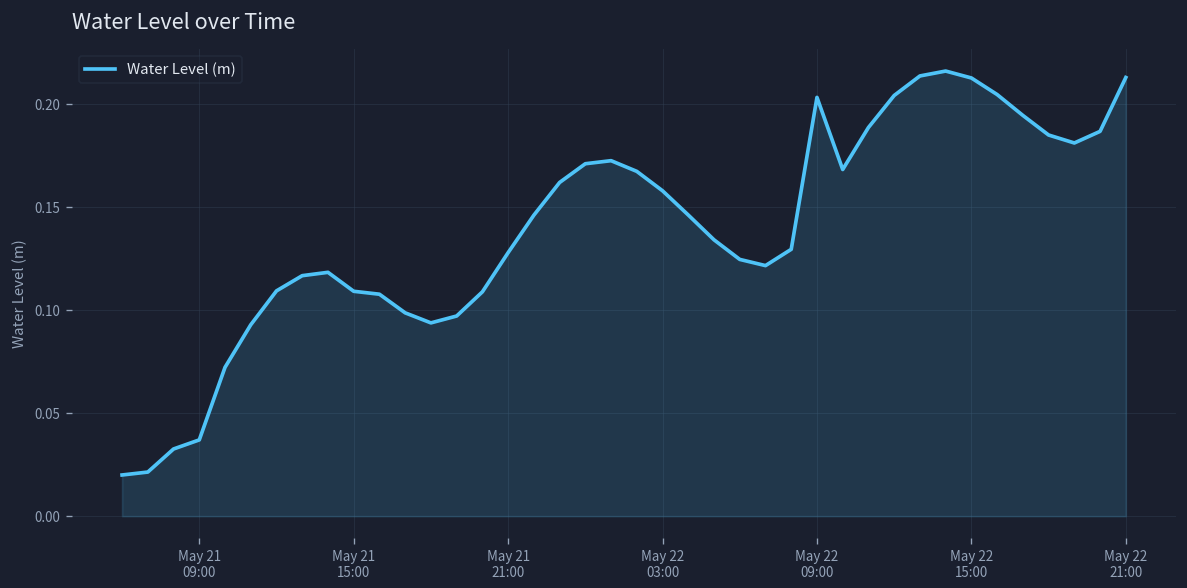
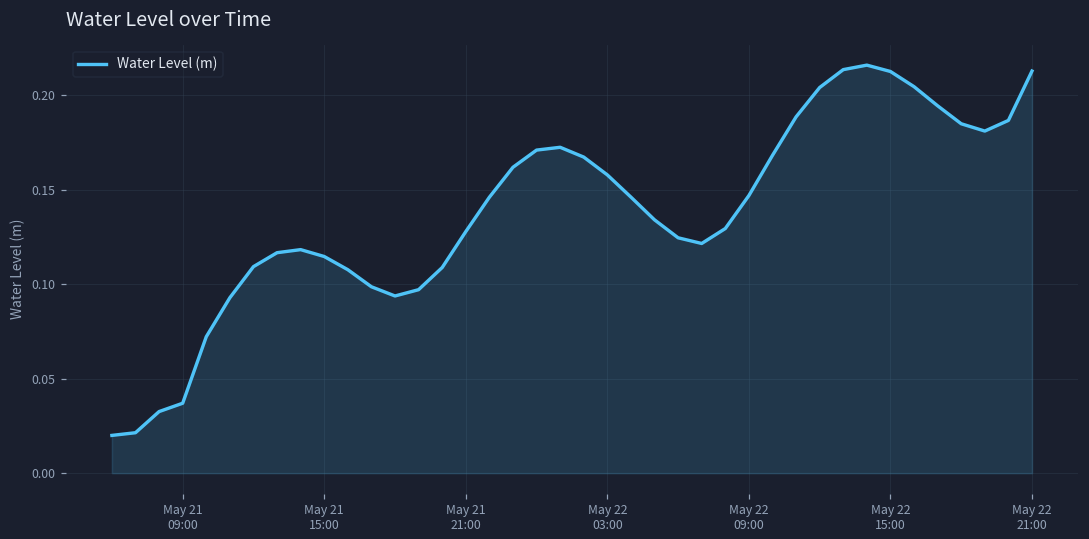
  {
    "May 21 09:00": 0.037,
-   "May 21 15:00": 0.109,
+   "May 21 15:00": 0.115,
    "May 21 21:00": 0.128,
    "May 22 03:00": 0.158,
-   "May 22 09:00": 0.203,
+   "May 22 09:00": 0.147,
    "May 22 15:00": 0.213,
    "May 22 21:00": 0.213
  }
